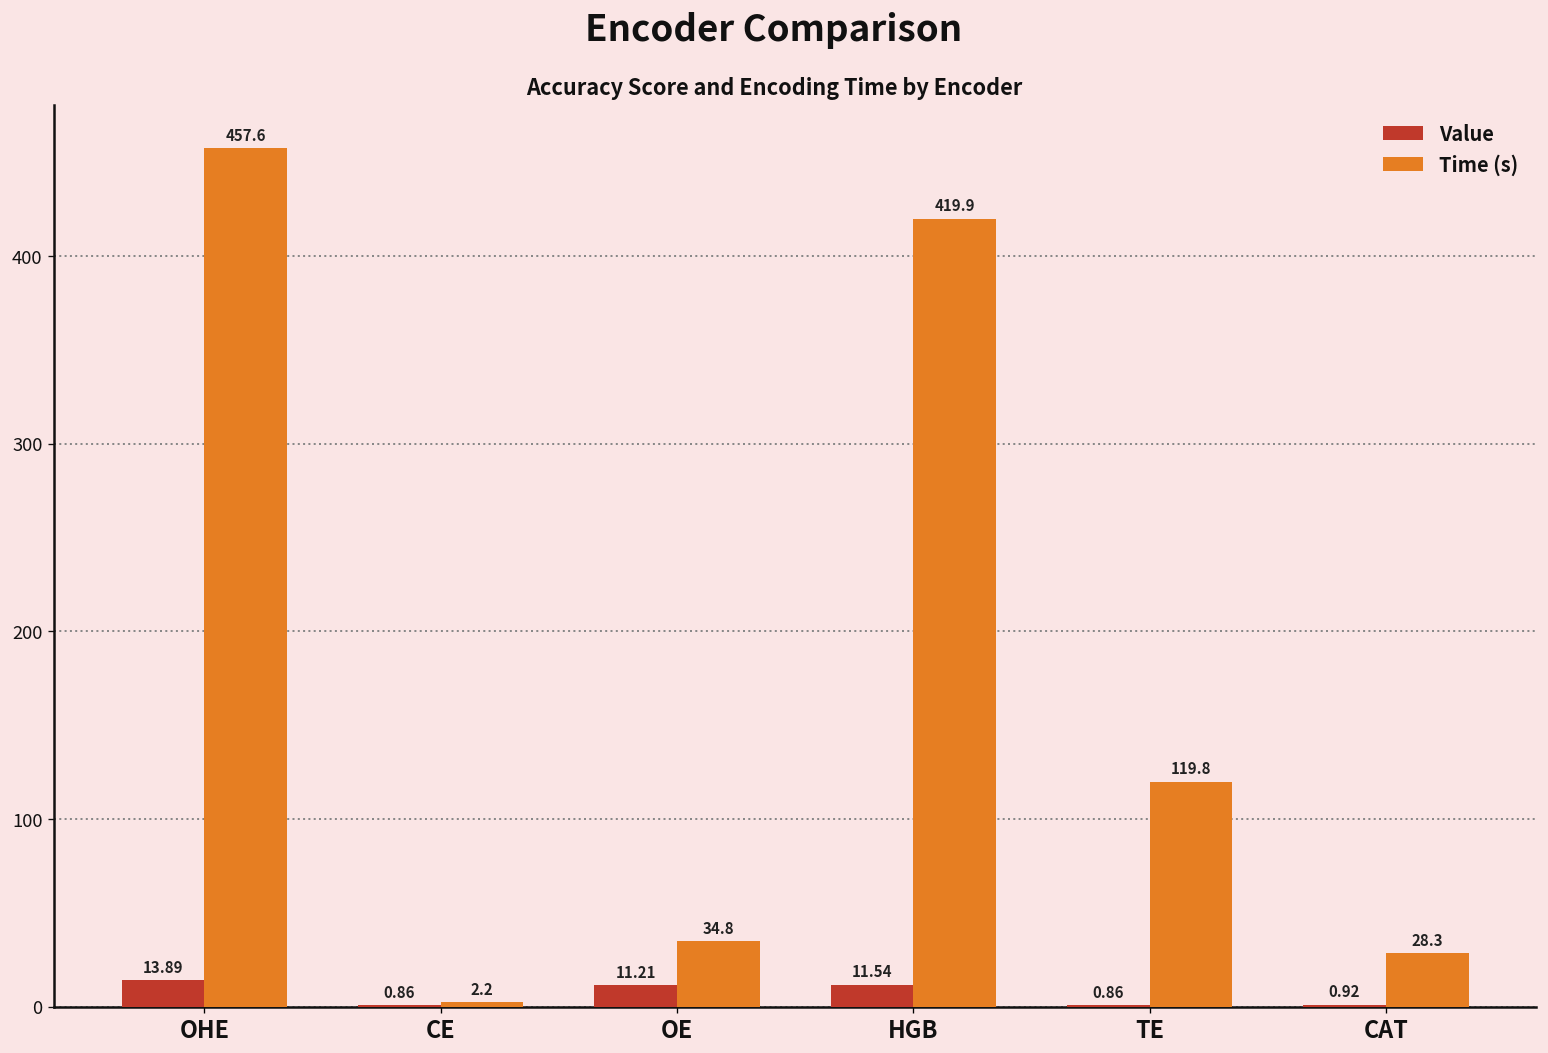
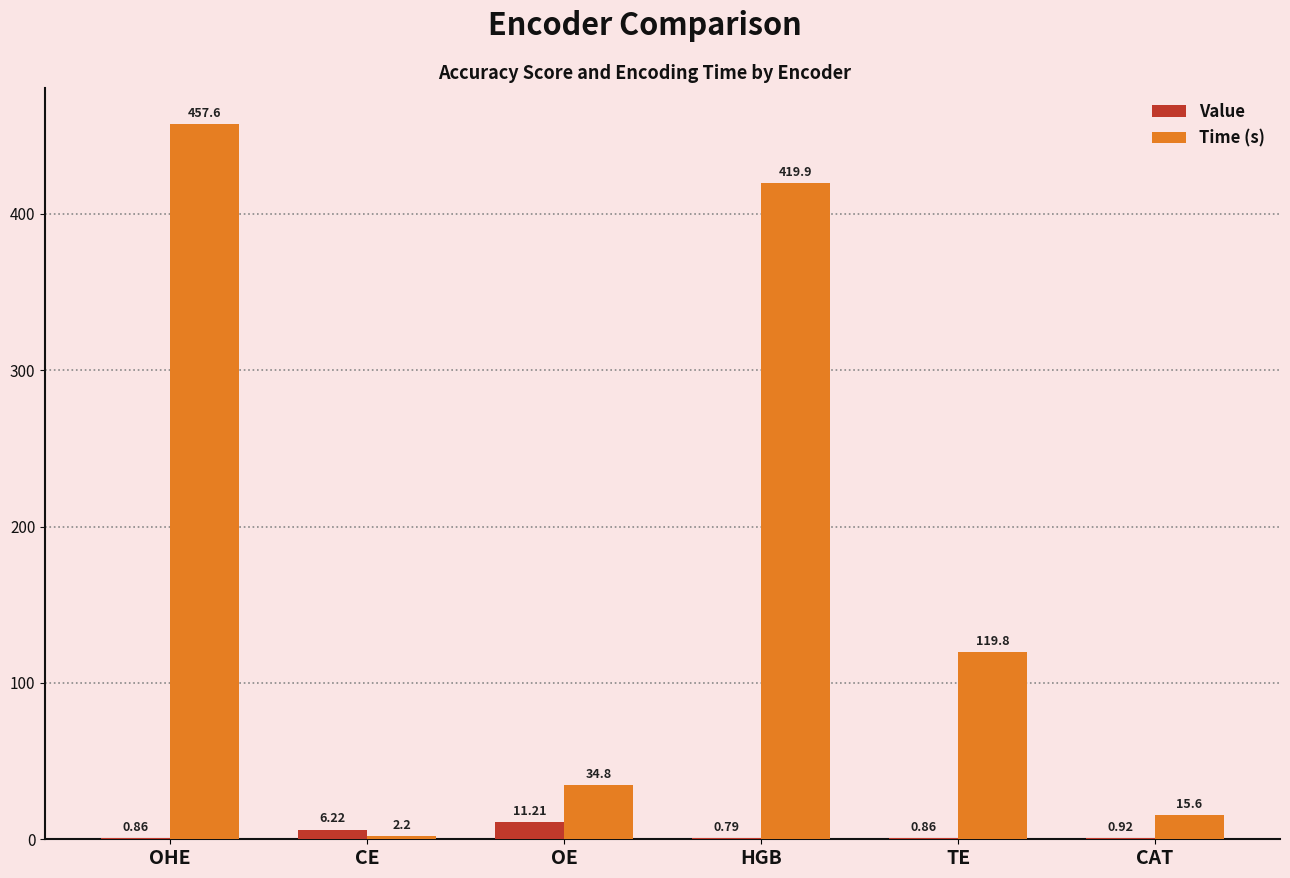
  {
    "Value": {
-     "OHE": 13.89,
-     "CE": 0.86,
+     "OHE": 0.86,
+     "CE": 6.22,
      "OE": 11.21,
-     "HGB": 11.54,
+     "HGB": 0.79,
      "TE": 0.86,
      "CAT": 0.92
    },
    "Time (s)": {
      "OHE": 457.6,
      "CE": 2.2,
      "OE": 34.8,
      "HGB": 419.9,
      "TE": 119.8,
-     "CAT": 28.3
+     "CAT": 15.6
    }
  }
